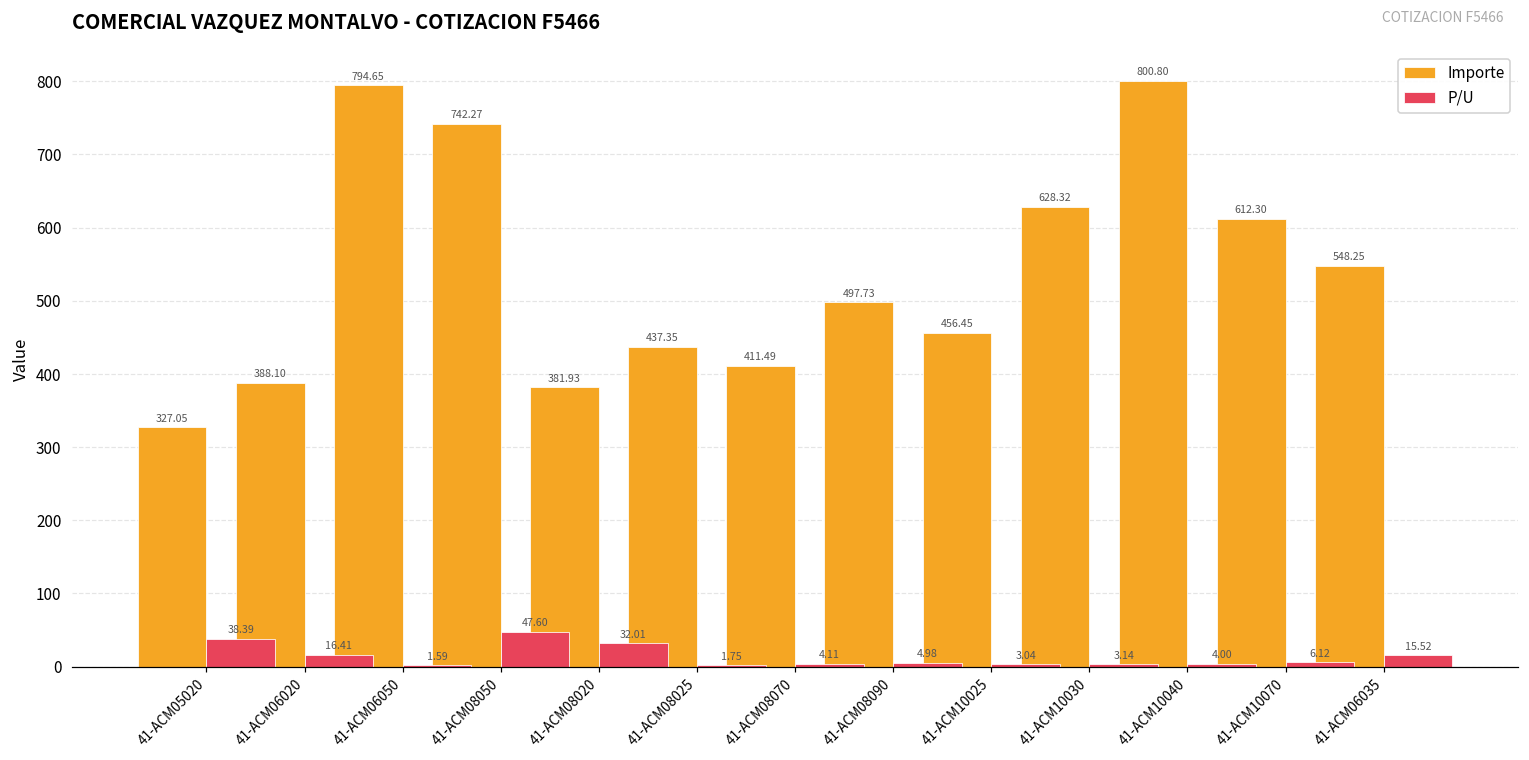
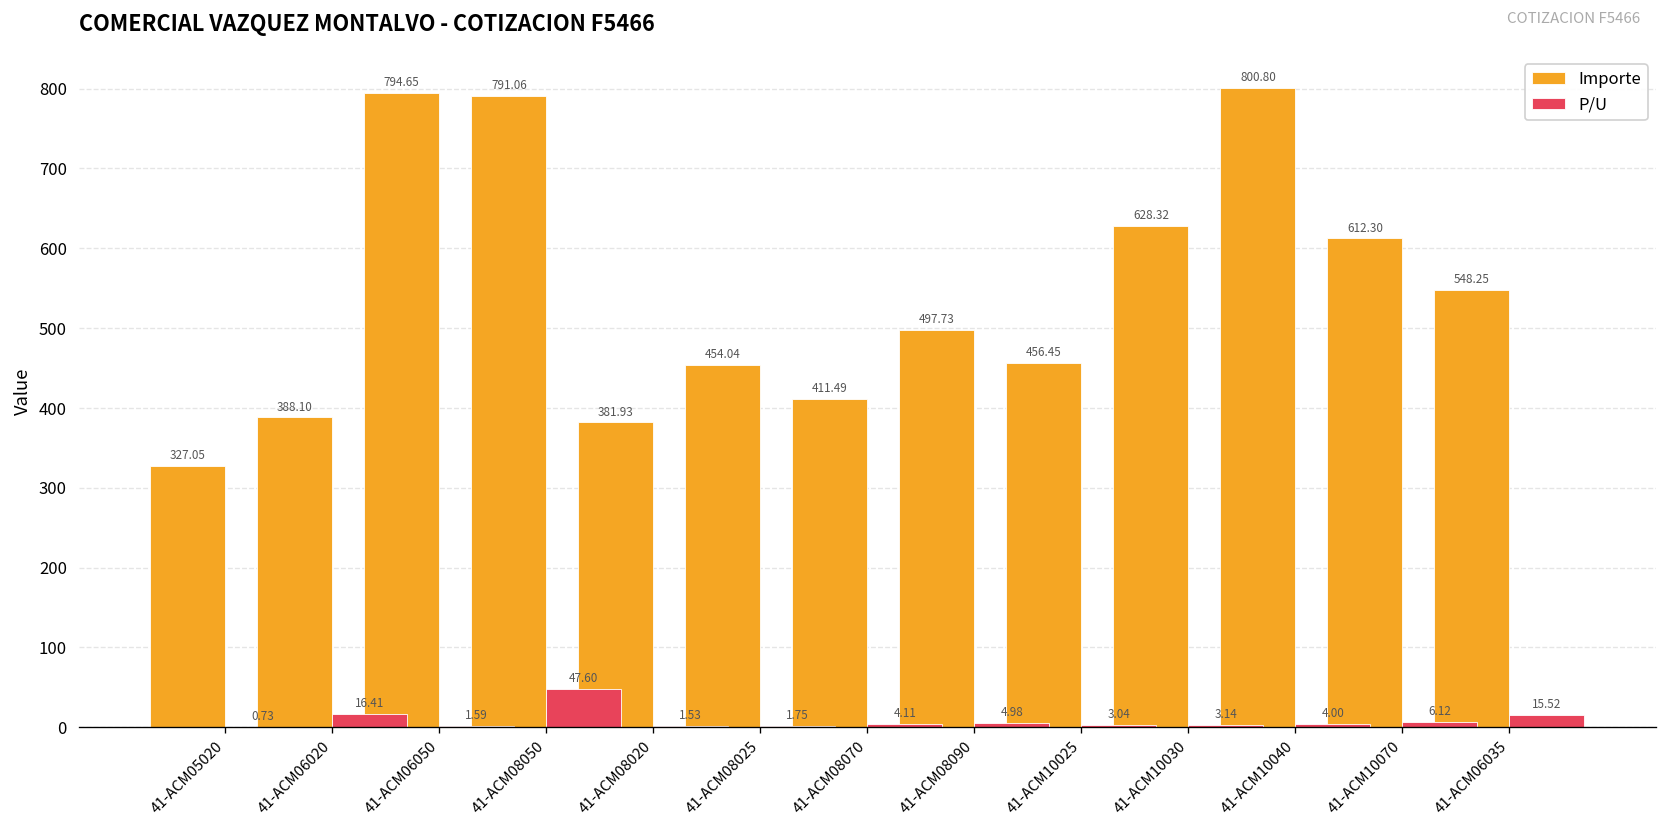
  {
    "Importe": {
      "41-ACM05020": 327.05,
      "41-ACM06020": 388.10,
      "41-ACM06050": 794.65,
-     "41-ACM08050": 742.27,
+     "41-ACM08050": 791.06,
      "41-ACM08020": 381.93,
-     "41-ACM08025": 437.35,
+     "41-ACM08025": 454.04,
      "41-ACM08070": 411.49,
      "41-ACM08090": 497.73,
      "41-ACM10025": 456.45,
      "41-ACM10030": 628.32,
      "41-ACM10040": 800.80,
      "41-ACM10070": 612.30,
      "41-ACM06035": 548.25
    },
    "P/U": {
-     "41-ACM05020": 38.39,
+     "41-ACM05020": 0.73,
      "41-ACM06050": 1.59,
-     "41-ACM08020": 32.01,
+     "41-ACM08020": 1.53,
      "41-ACM08025": 1.75,
      "41-ACM06035": 15.52
    }
  }
